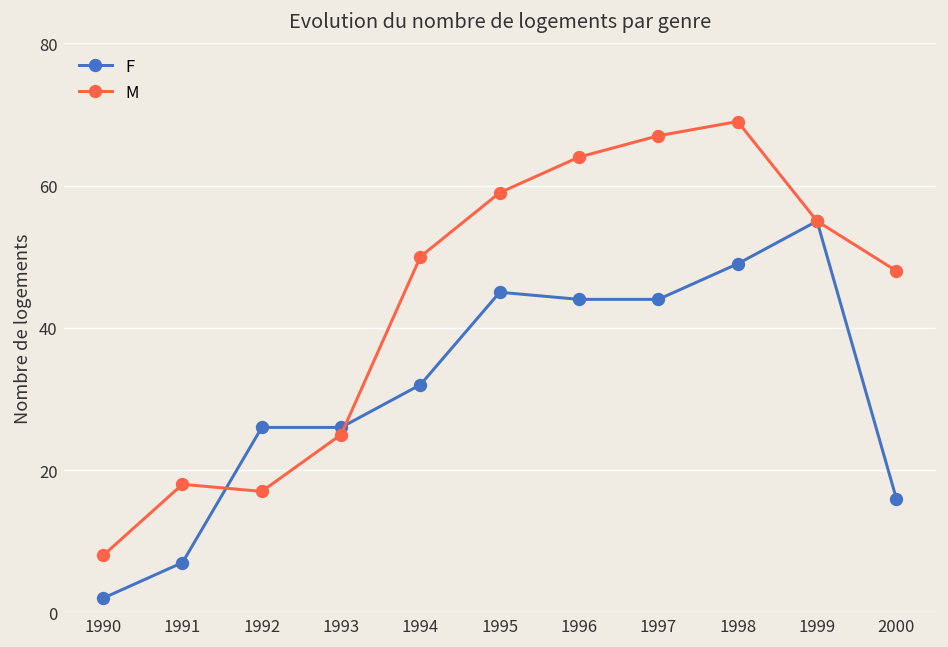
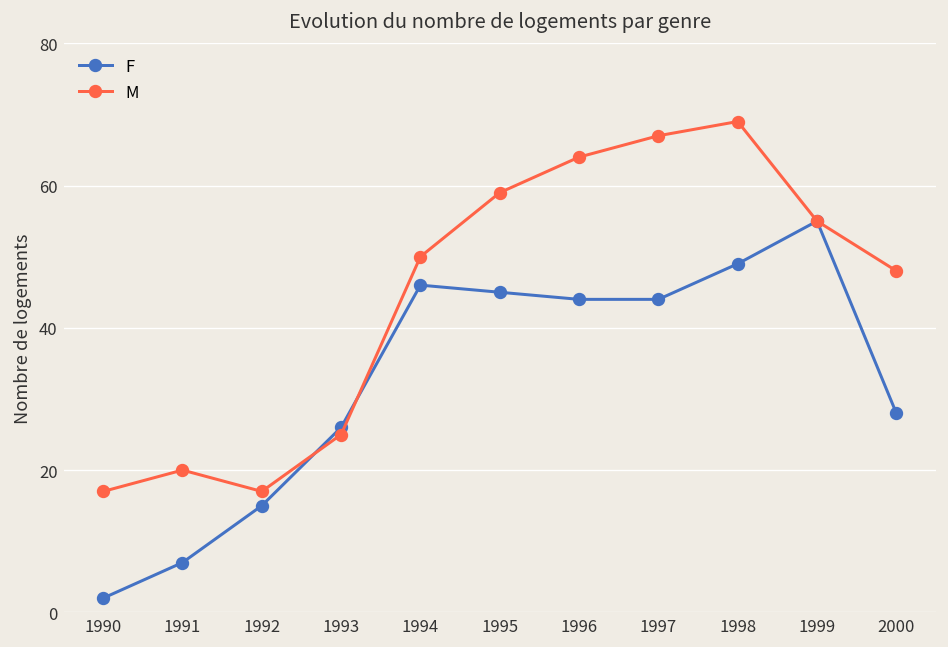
  {
    "F": {
      "1990": 2,
      "1991": 7,
-     "1992": 26,
+     "1992": 15,
      "1993": 26,
-     "1994": 32,
+     "1994": 46,
      "1995": 45,
      "1996": 44,
      "1997": 44,
      "1998": 49,
-     "2000": 16
+     "2000": 28
    },
    "M": {
-     "1990": 8,
-     "1991": 18,
+     "1990": 17,
+     "1991": 20,
      "1992": 17,
      "1993": 25,
      "1994": 50,
      "1995": 59,
      "1996": 64,
      "1997": 67,
      "1998": 69,
      "2000": 48
    }
  }
